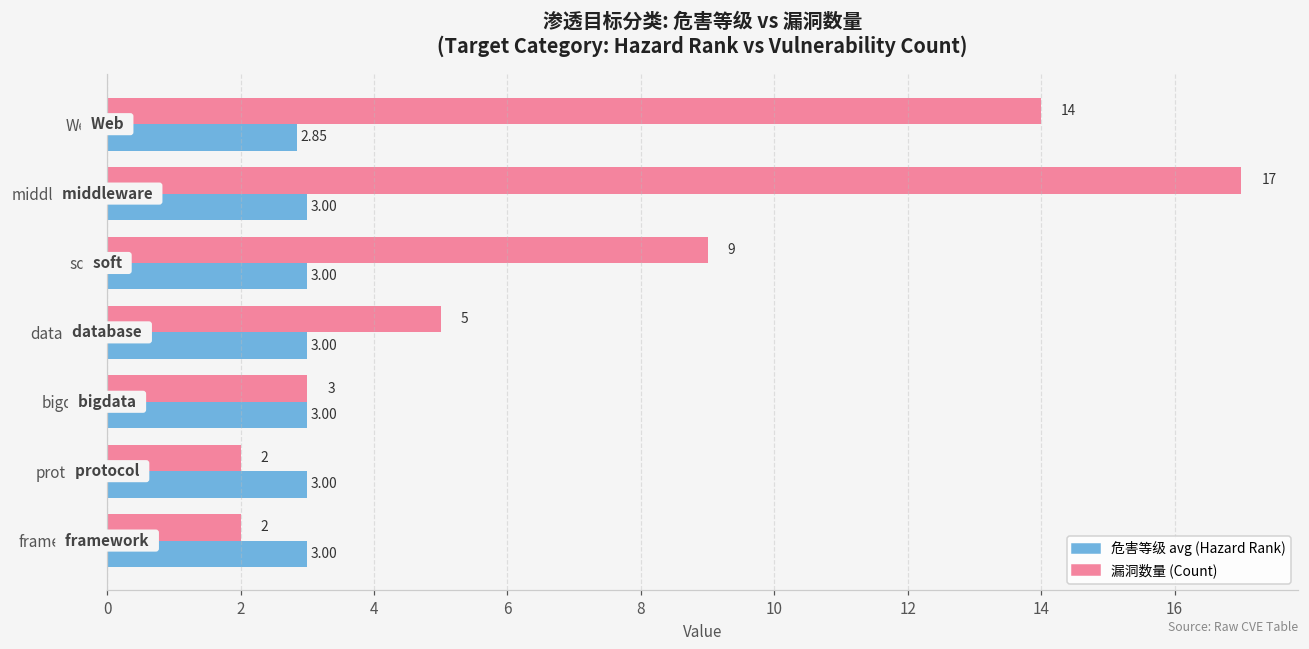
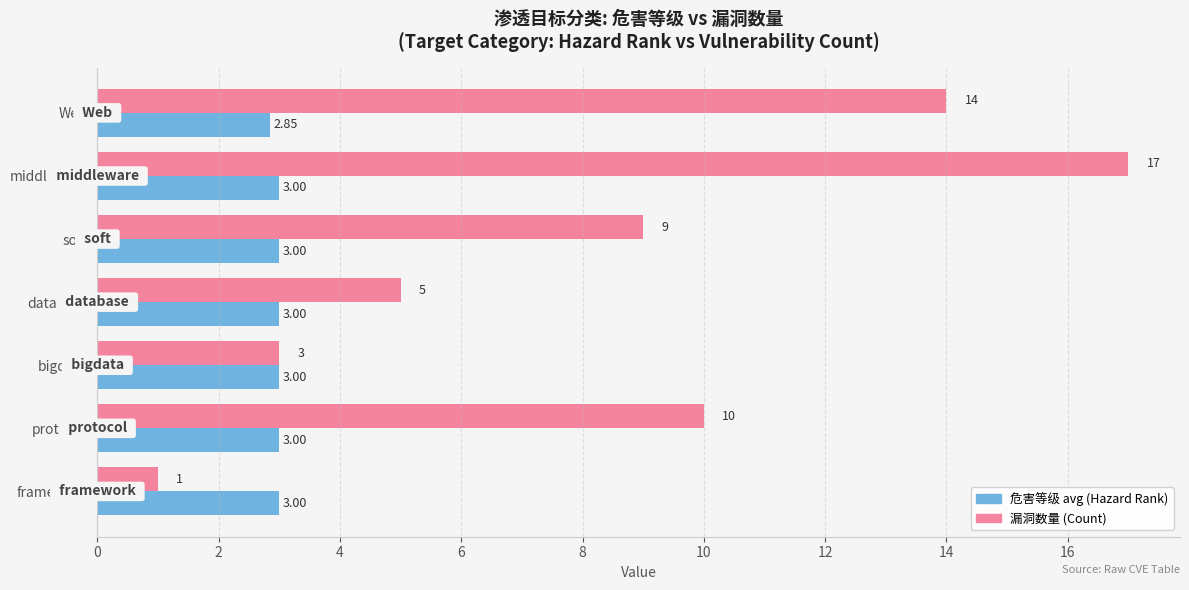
  {
    "漏洞数量 (Count)": {
      "Web": 14,
      "middleware": 17,
      "soft": 9,
      "database": 5,
      "bigdata": 3,
-     "protocol": 2,
-     "framework": 2
+     "protocol": 10,
+     "framework": 1
    }
  }
